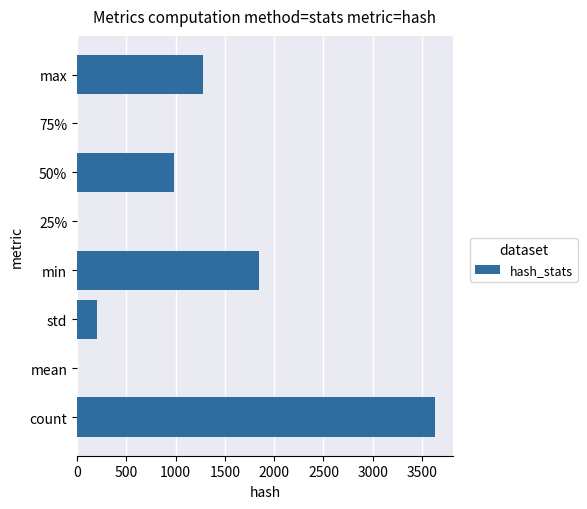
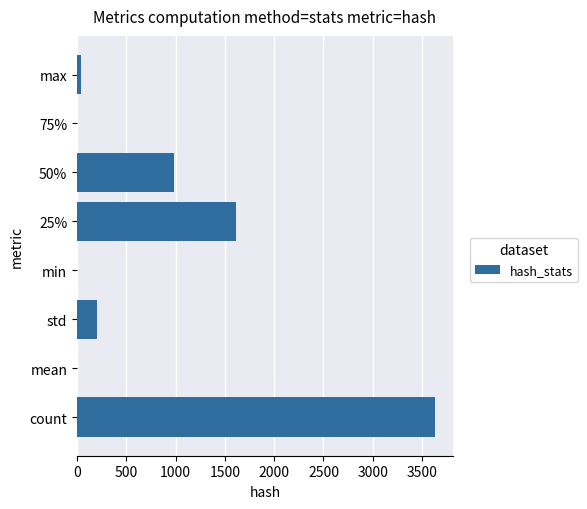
  {
-   "max": 1300,
+   "max": 0,
    "50%": 1000,
-   "25%": 0,
-   "min": 1800,
+   "25%": 1600,
+   "min": 0,
    "std": 200,
    "count": 3600
  }
